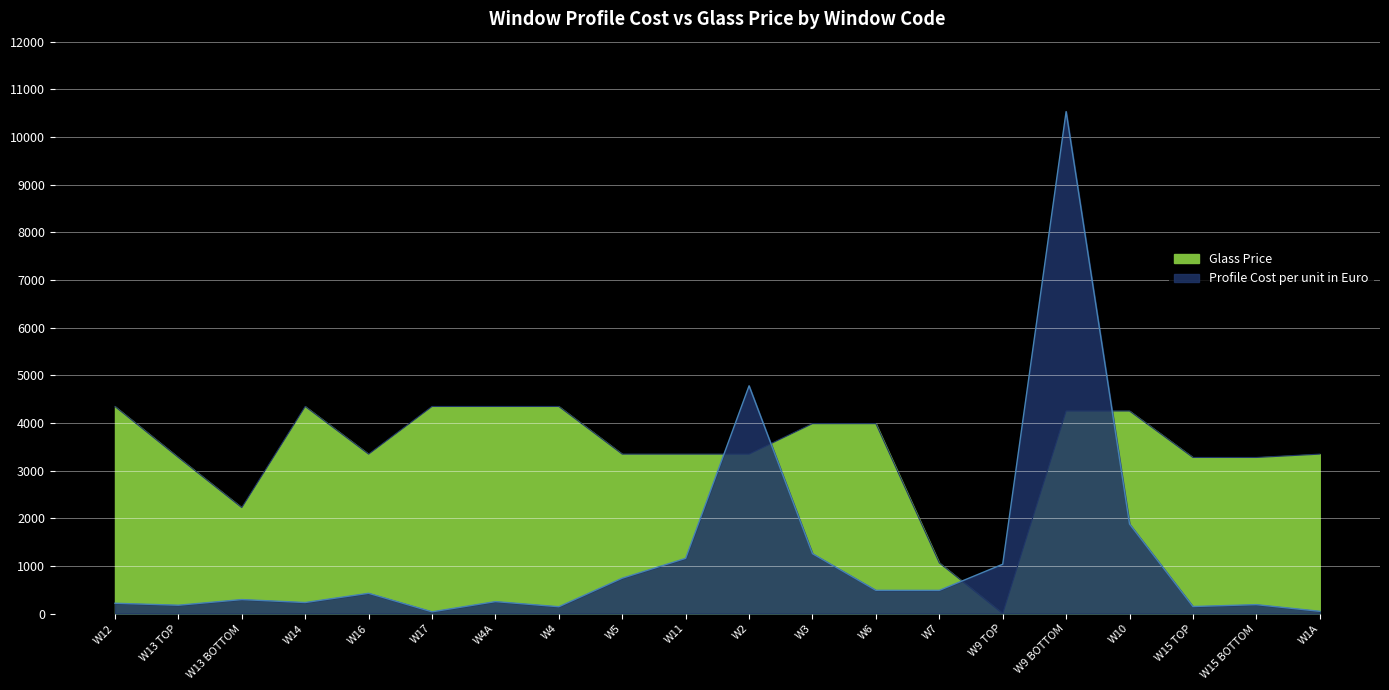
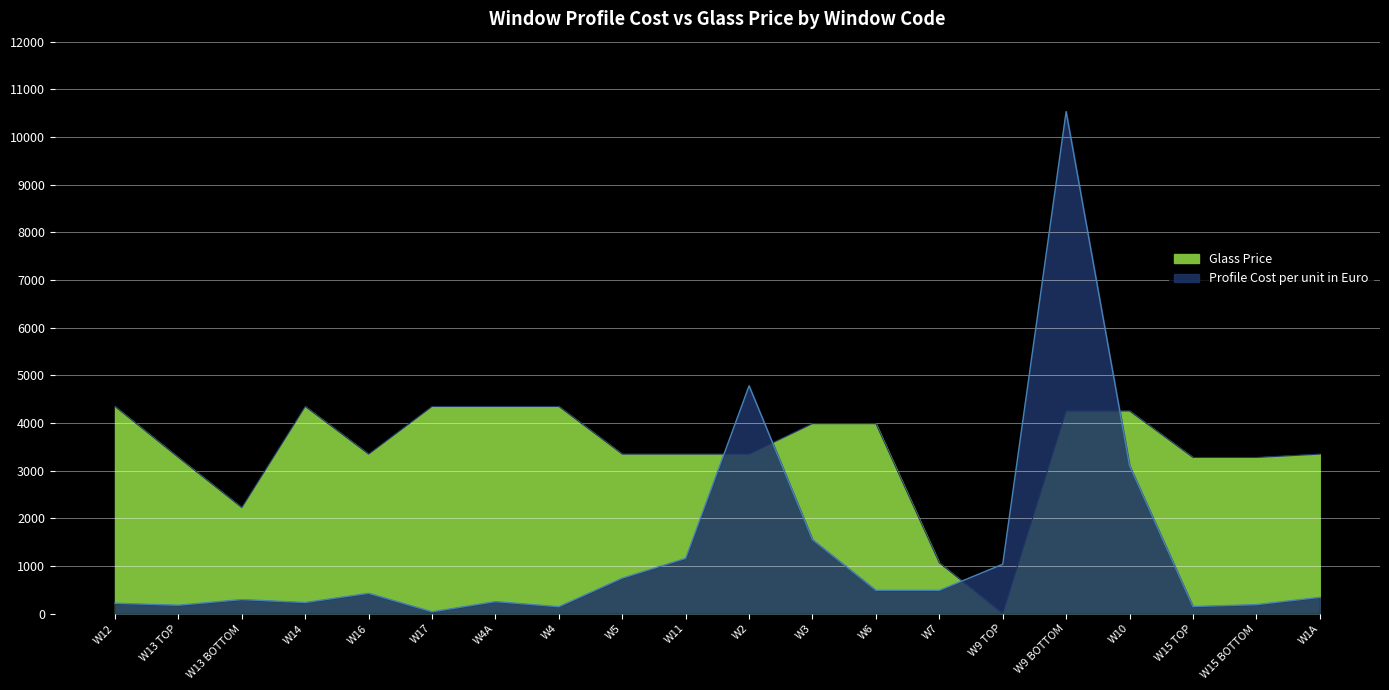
  {
    "Glass Price": {
      "W12": 4300,
      "W13 TOP": 3300,
      "W13 BOTTOM": 2200,
      "W14": 4300,
      "W16": 3300,
      "W17": 4300,
      "W4A": 4300,
      "W4": 4300,
      "W5": 3300,
      "W11": 3300,
      "W2": 3300,
      "W3": 4000,
      "W6": 4000,
      "W7": 1100,
      "W9 TOP": 0,
      "W9 BOTTOM": 4300,
      "W10": 4300,
      "W15 TOP": 3300,
      "W15 BOTTOM": 3300,
      "W1A": 3300
    },
    "Profile Cost per unit in Euro": {
      "W12": 200,
      "W13 TOP": 200,
      "W13 BOTTOM": 300,
      "W14": 200,
      "W16": 400,
      "W17": 0,
      "W4A": 300,
      "W4": 100,
      "W5": 700,
      "W11": 1200,
      "W2": 4800,
-     "W3": 1300,
+     "W3": 1600,
      "W6": 500,
      "W7": 500,
      "W9 TOP": 1000,
      "W9 BOTTOM": 10500,
-     "W10": 1900,
+     "W10": 3100,
      "W15 TOP": 100,
      "W15 BOTTOM": 200,
-     "W1A": 0
+     "W1A": 300
    }
  }
